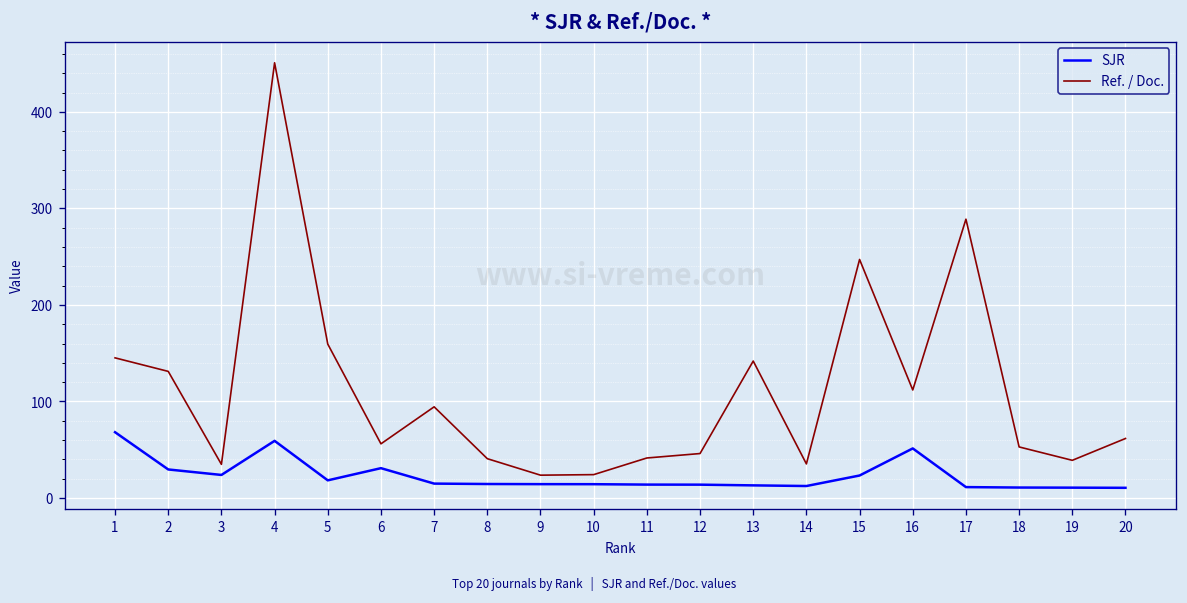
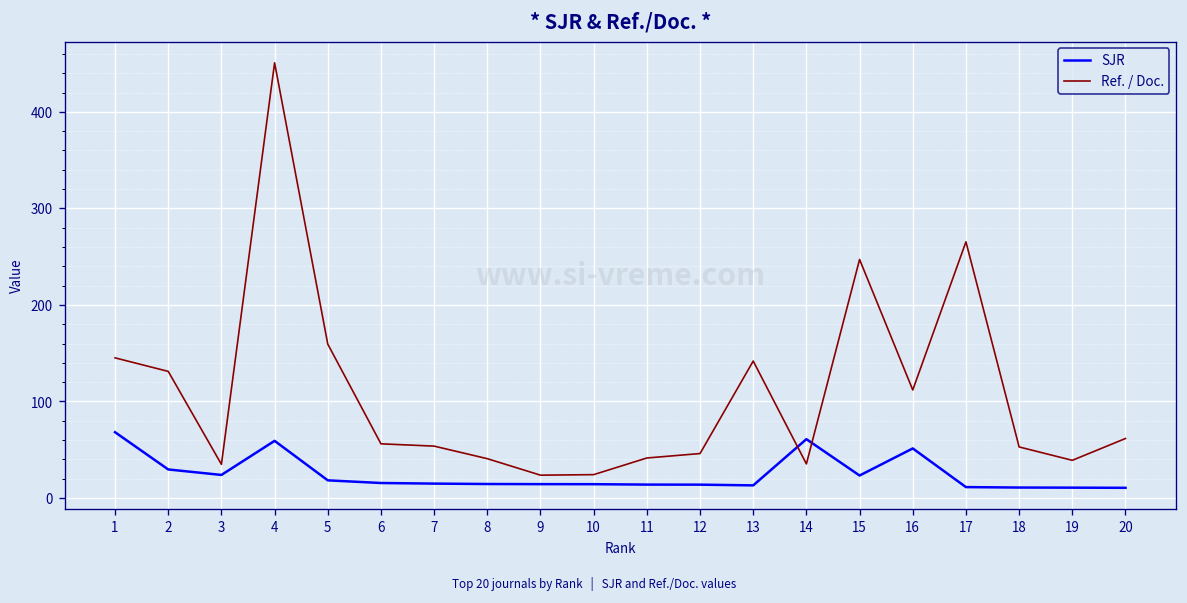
  {
    "SJR": {
      "1": 70,
      "2": 30,
      "3": 20,
      "4": 60,
      "5": 20,
-     "6": 30,
+     "6": 20,
      "7": 10,
      "8": 10,
      "9": 10,
      "10": 10,
      "11": 10,
      "12": 10,
      "13": 10,
-     "14": 10,
+     "14": 60,
      "15": 20,
      "16": 50,
      "17": 10,
      "18": 10,
      "19": 10,
      "20": 10
    },
    "Ref. / Doc.": {
      "1": 150,
      "2": 130,
      "3": 30,
      "4": 450,
      "5": 160,
      "6": 60,
-     "7": 90,
+     "7": 50,
      "8": 40,
      "9": 20,
      "10": 20,
      "11": 40,
      "12": 50,
      "13": 140,
      "14": 40,
      "15": 250,
      "16": 110,
-     "17": 290,
+     "17": 270,
      "18": 50,
      "19": 40,
      "20": 60
    }
  }
